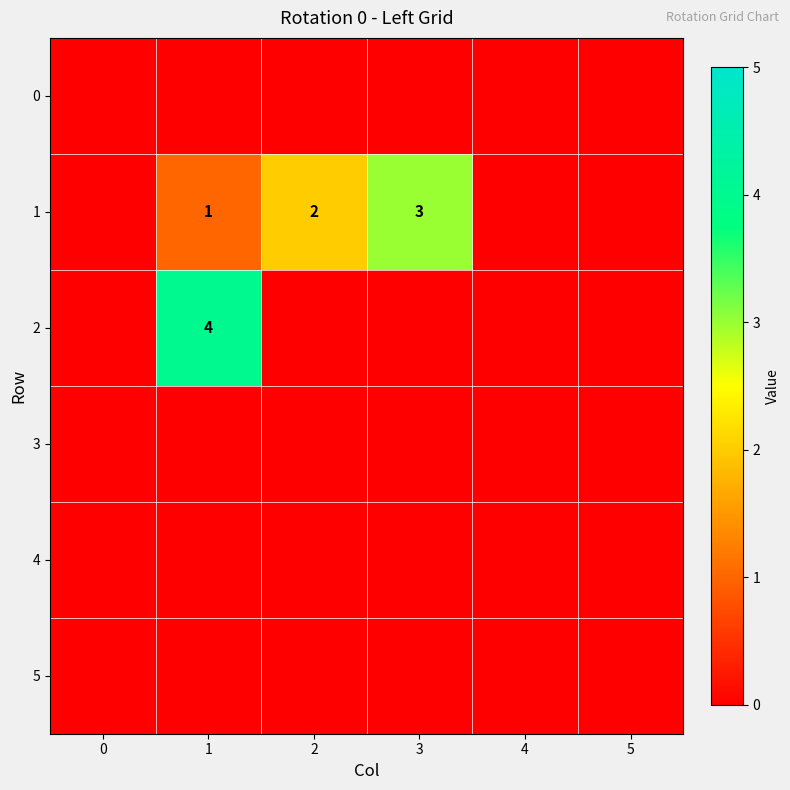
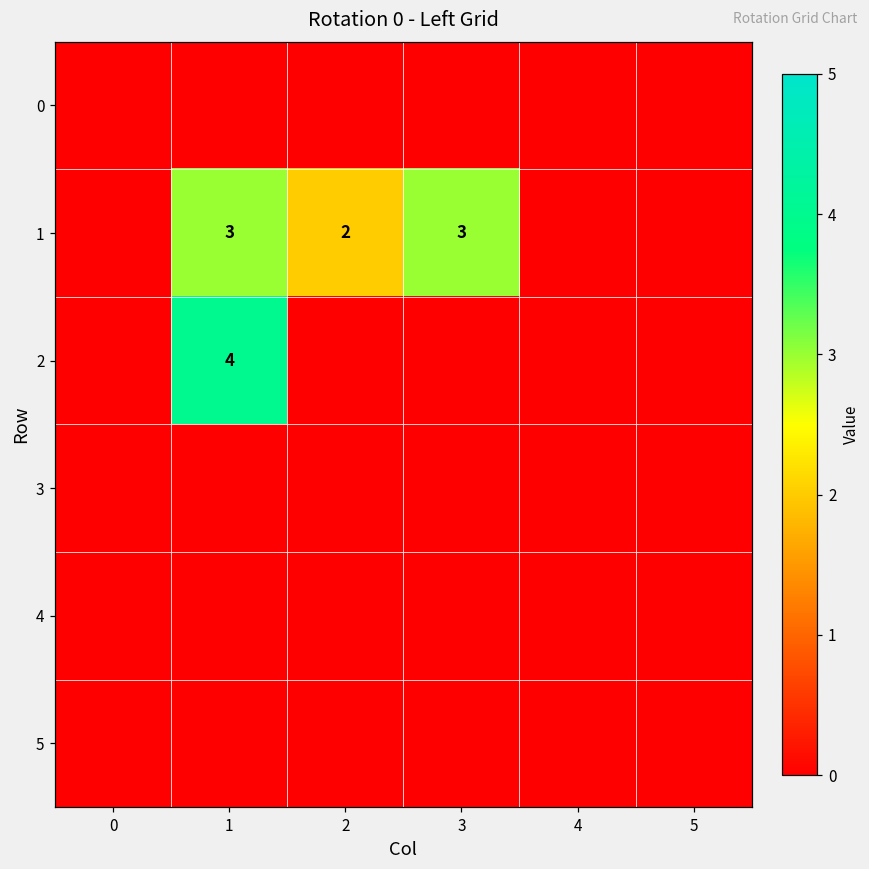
  {
    "1": {
-     "1": 1,
+     "1": 3,
      "2": 2,
      "3": 3
    },
    "2": {
      "1": 4
    }
  }
